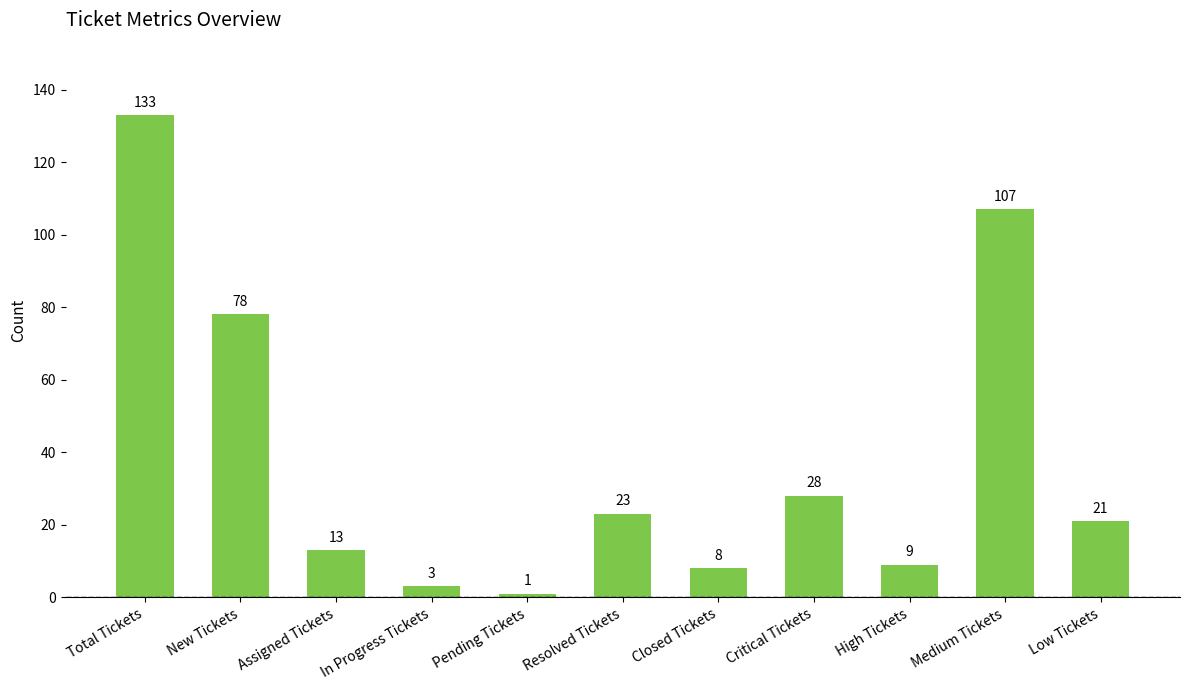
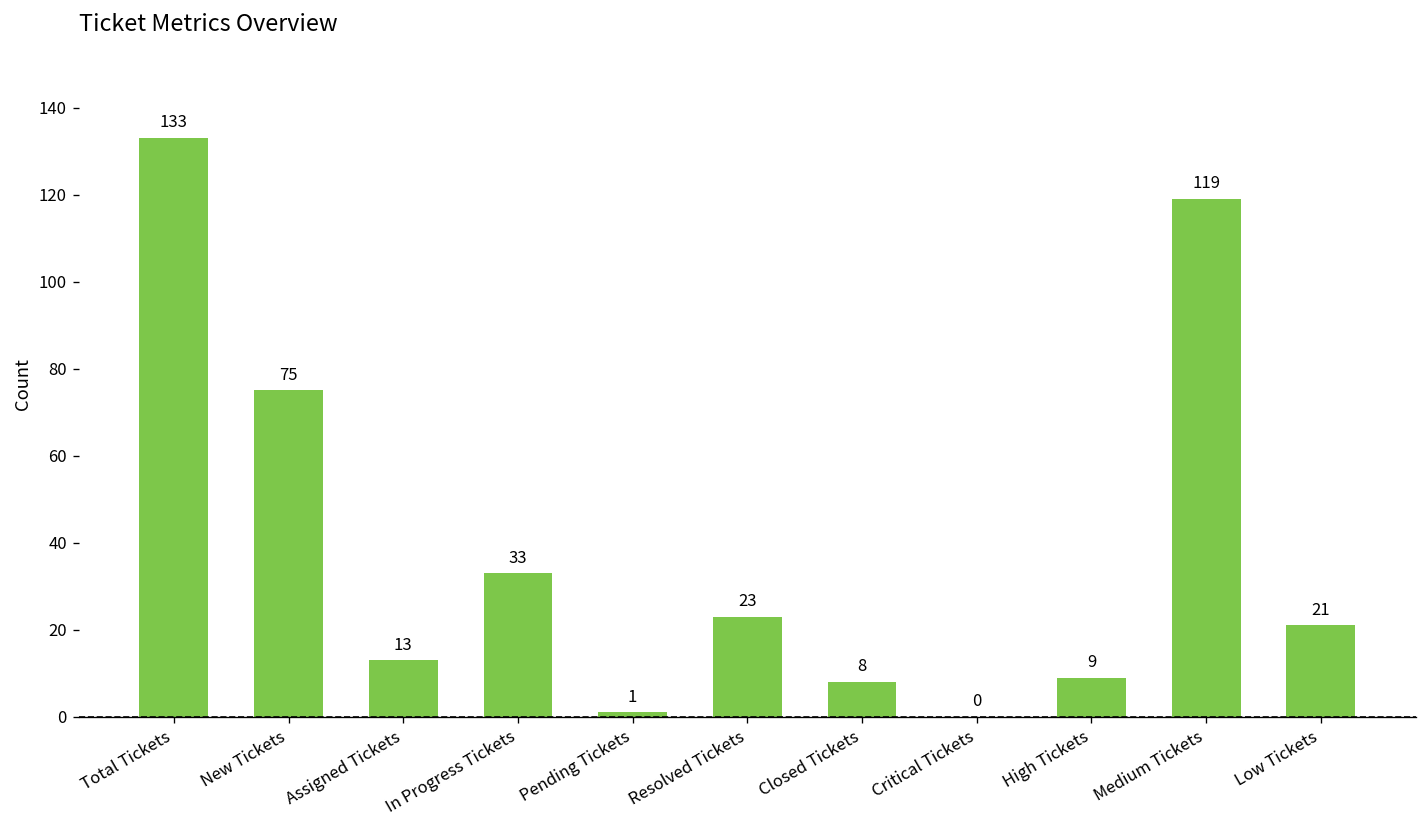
  {
    "Total Tickets": 133,
-   "New Tickets": 78,
+   "New Tickets": 75,
    "Assigned Tickets": 13,
-   "In Progress Tickets": 3,
+   "In Progress Tickets": 33,
    "Pending Tickets": 1,
    "Resolved Tickets": 23,
    "Closed Tickets": 8,
-   "Critical Tickets": 28,
+   "Critical Tickets": 0,
    "High Tickets": 9,
-   "Medium Tickets": 107,
+   "Medium Tickets": 119,
    "Low Tickets": 21
  }
